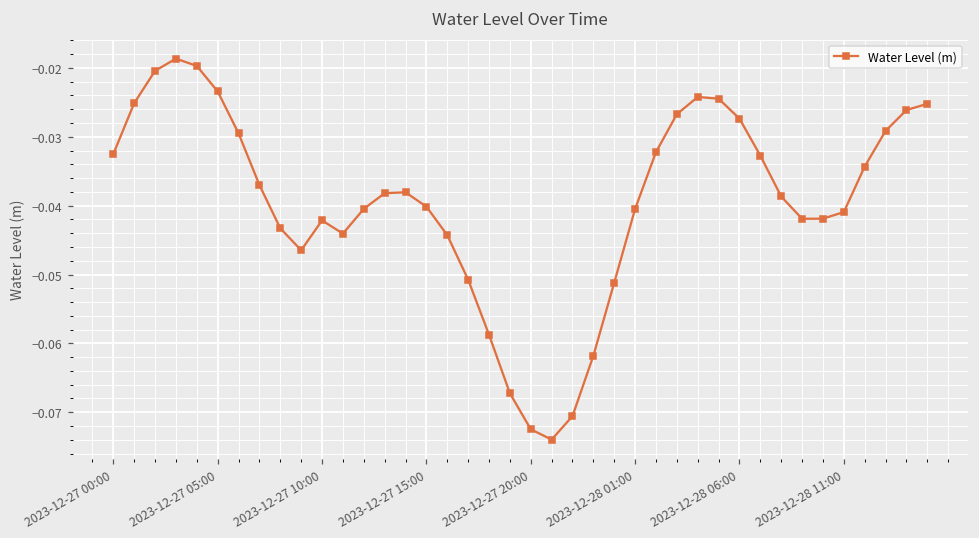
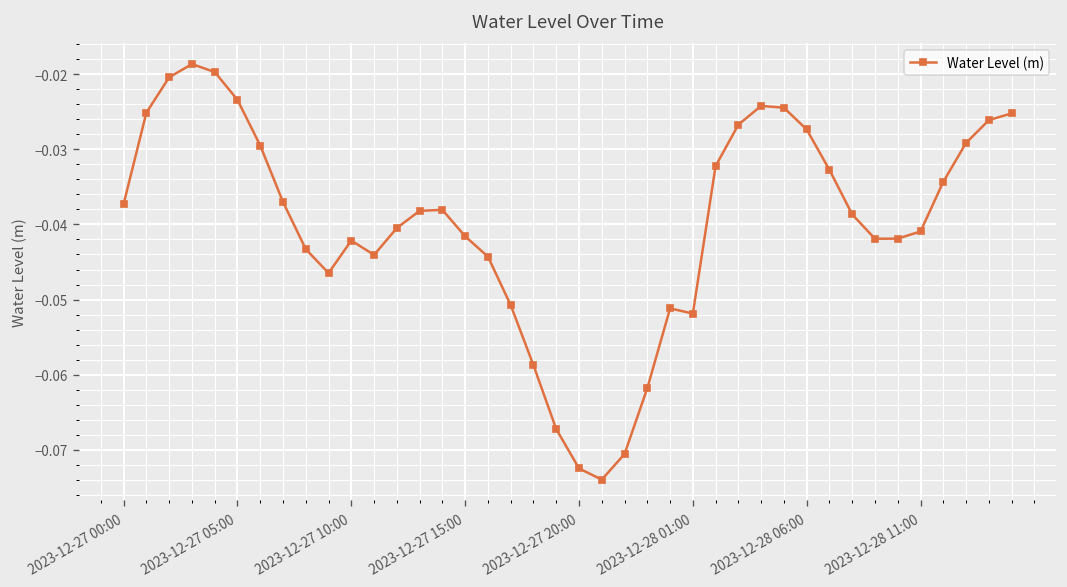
  {
-   "2023-12-27 00:00": -0.033,
+   "2023-12-27 00:00": -0.037,
    "2023-12-27 05:00": -0.023,
    "2023-12-27 10:00": -0.042,
-   "2023-12-27 15:00": -0.040,
+   "2023-12-27 15:00": -0.042,
    "2023-12-27 20:00": -0.072,
-   "2023-12-28 01:00": -0.040,
+   "2023-12-28 01:00": -0.052,
    "2023-12-28 06:00": -0.027,
    "2023-12-28 11:00": -0.041
  }
